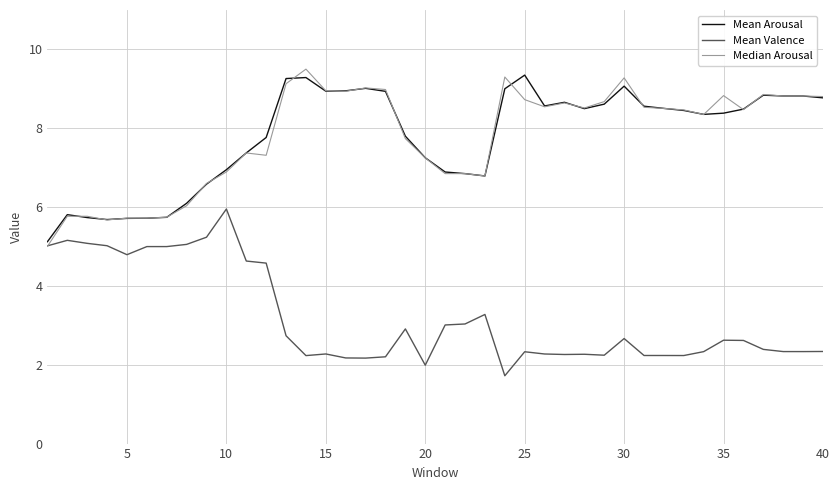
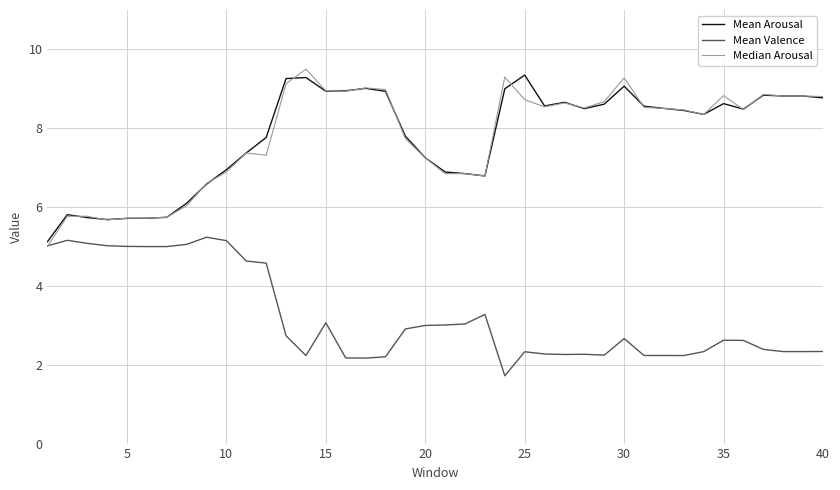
  {
    "Mean Arousal": {
      "25": 9.3,
      "30": 9.1,
-     "35": 8.4
+     "35": 8.6
    },
    "Mean Valence": {
-     "5": 4.8,
-     "10": 6.0,
-     "15": 2.3,
-     "20": 2.0,
+     "5": 5.0,
+     "10": 5.1,
+     "15": 3.1,
+     "20": 3.0,
      "25": 2.3,
      "30": 2.7,
      "35": 2.6,
      "40": 2.3
    },
    "Median Arousal": {
      "25": 8.7,
      "30": 9.3,
      "35": 8.8
    }
  }
